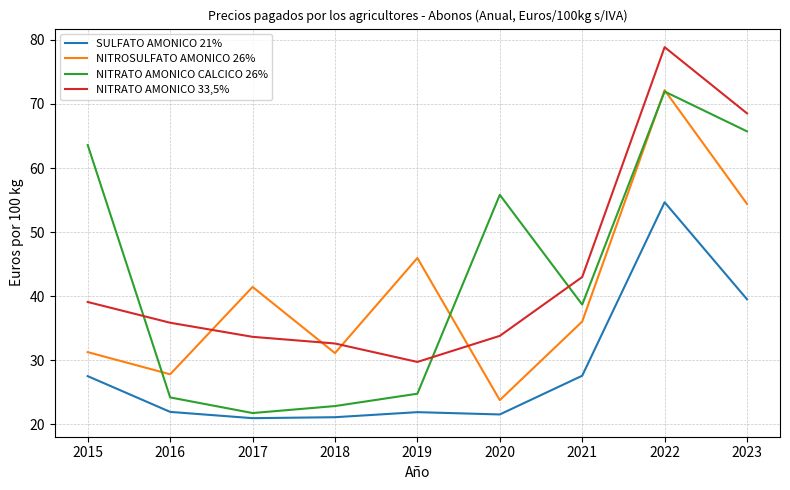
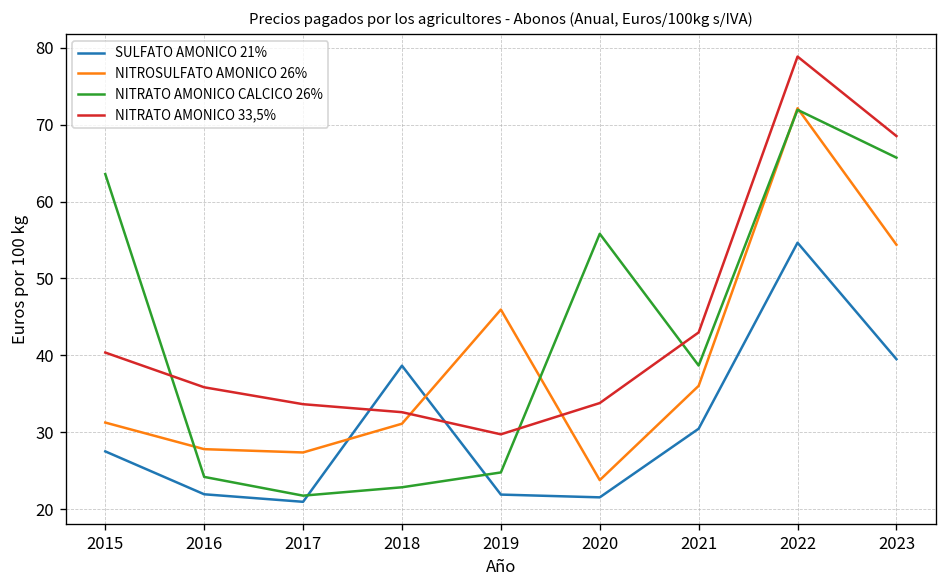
  {
    "SULFATO AMONICO 21%": {
      "2015": 28,
      "2016": 22,
      "2017": 21,
-     "2018": 21,
+     "2018": 39,
      "2019": 22,
      "2020": 22,
-     "2021": 28,
+     "2021": 30,
      "2022": 55,
      "2023": 40
    },
    "NITROSULFATO AMONICO 26%": {
      "2015": 31,
      "2016": 28,
-     "2017": 41,
+     "2017": 27,
      "2018": 31,
      "2019": 46,
      "2020": 24,
      "2021": 36,
      "2023": 54
    },
    "NITRATO AMONICO CALCICO 26%": {
      "2015": 64,
      "2016": 24,
      "2017": 22,
      "2018": 23,
      "2019": 25,
      "2020": 56,
      "2021": 39,
      "2023": 66
    },
    "NITRATO AMONICO 33,5%": {
-     "2015": 39,
+     "2015": 40,
      "2016": 36,
      "2017": 34,
      "2018": 33,
      "2019": 30,
      "2020": 34,
      "2021": 43,
      "2022": 79,
      "2023": 69
    }
  }
